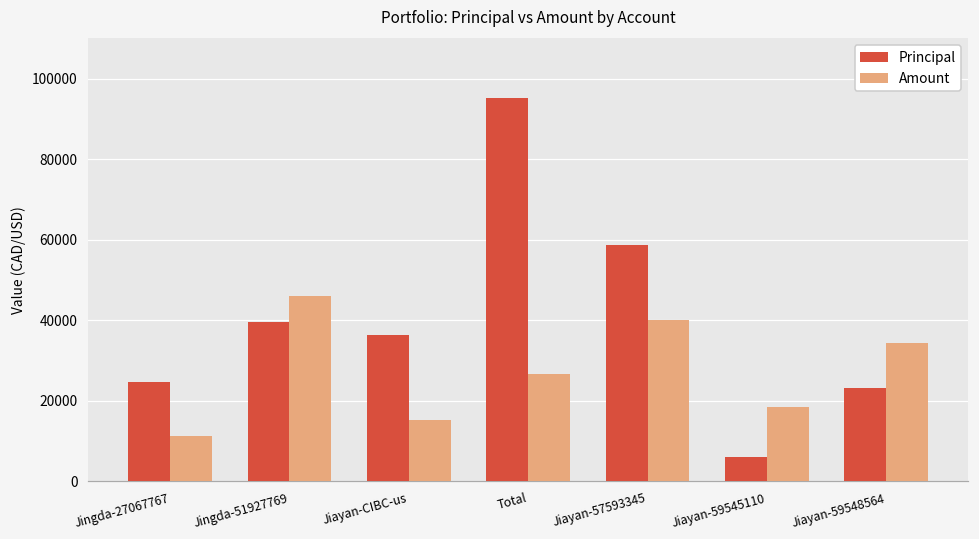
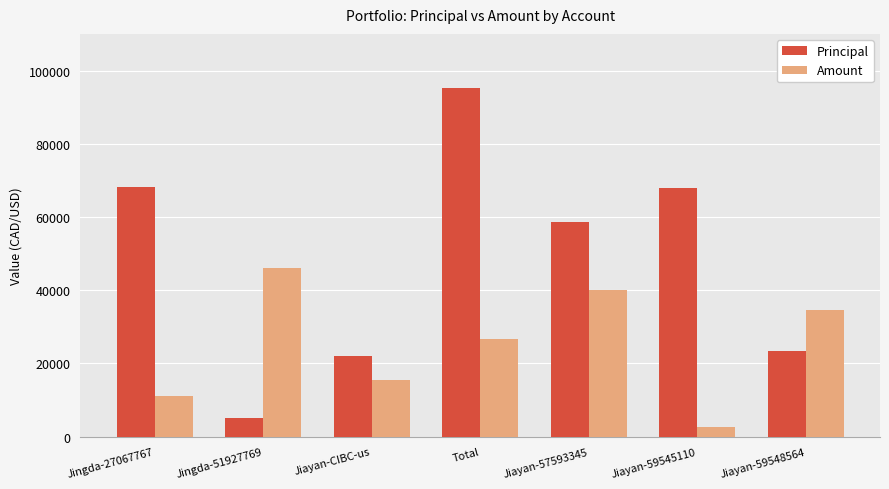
  {
    "Principal": {
-     "Jingda-27067767": 25000,
-     "Jingda-51927769": 40000,
-     "Jiayan-CIBC-us": 36000,
+     "Jingda-27067767": 68000,
+     "Jingda-51927769": 5000,
+     "Jiayan-CIBC-us": 22000,
      "Total": 95000,
      "Jiayan-57593345": 59000,
-     "Jiayan-59545110": 6000,
+     "Jiayan-59545110": 68000,
      "Jiayan-59548564": 23000
    },
    "Amount": {
      "Jingda-27067767": 11000,
      "Jingda-51927769": 46000,
      "Jiayan-CIBC-us": 15000,
      "Total": 27000,
      "Jiayan-57593345": 40000,
-     "Jiayan-59545110": 18000,
+     "Jiayan-59545110": 3000,
      "Jiayan-59548564": 34000
    }
  }
